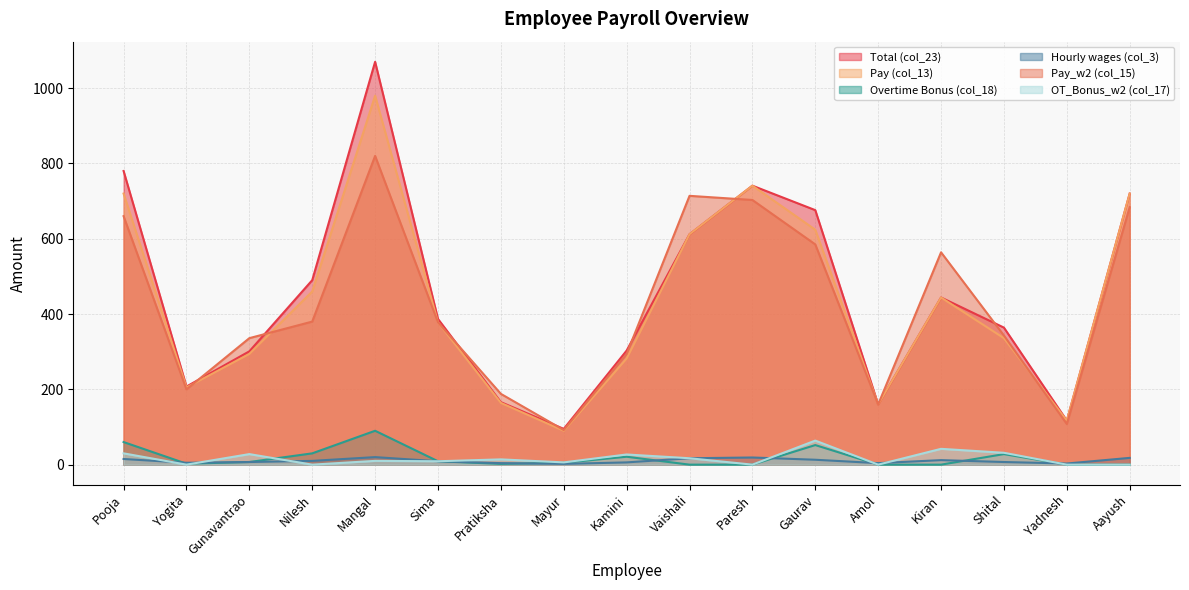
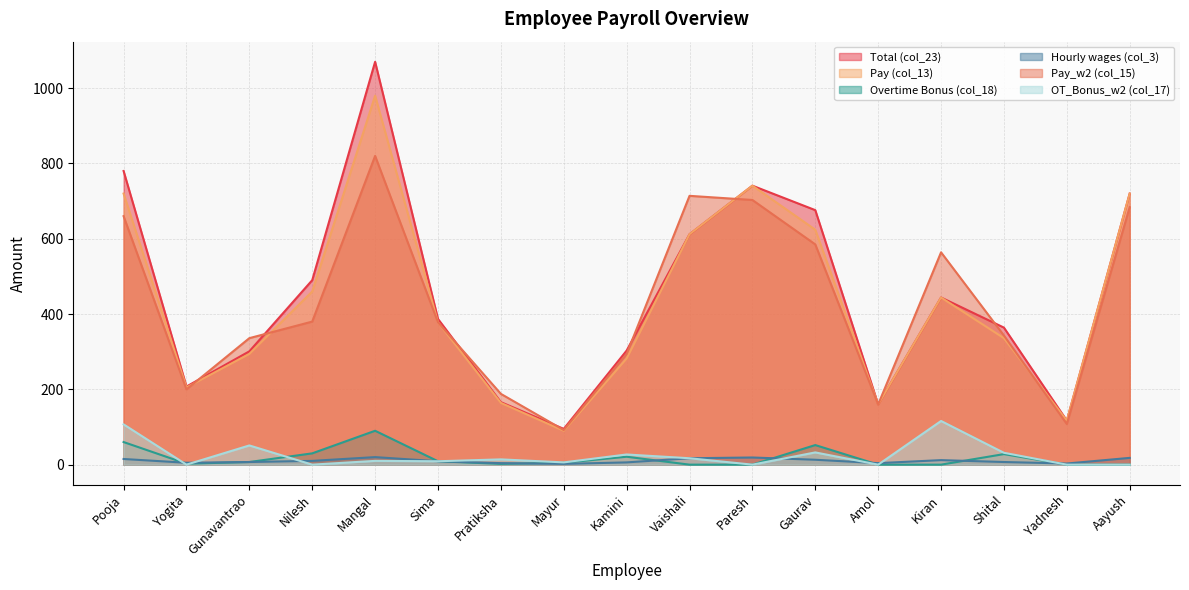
  {
    "OT_Bonus_w2 (col_17)": {
-     "Pooja": 30,
-     "Gunavantrao": 30,
+     "Pooja": 110,
+     "Gunavantrao": 50,
      "Nilesh": 0,
      "Mangal": 10,
      "Pratiksha": 10,
-     "Gaurav": 60,
-     "Kiran": 40
+     "Gaurav": 30,
+     "Kiran": 120
    }
  }
